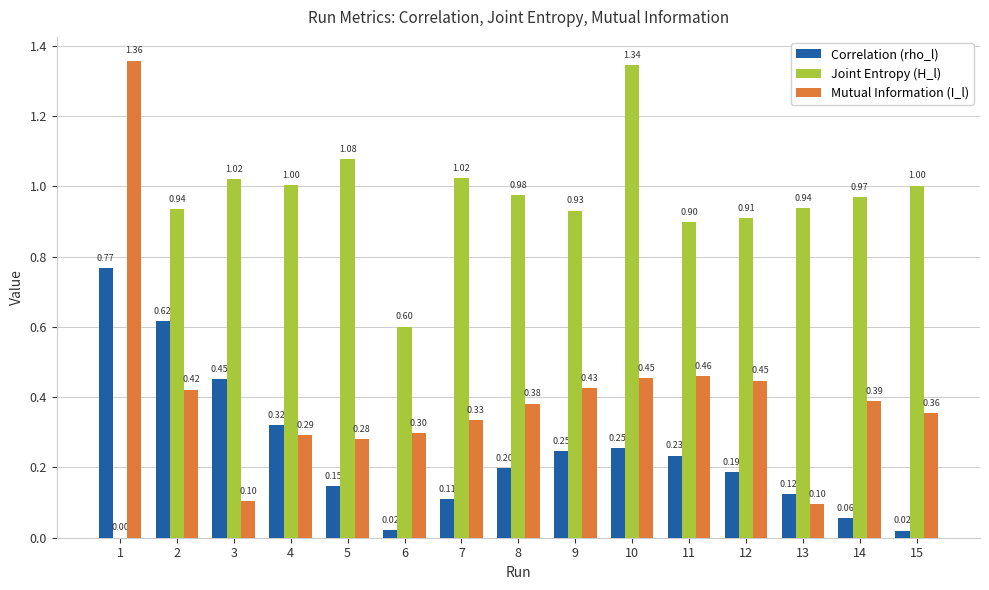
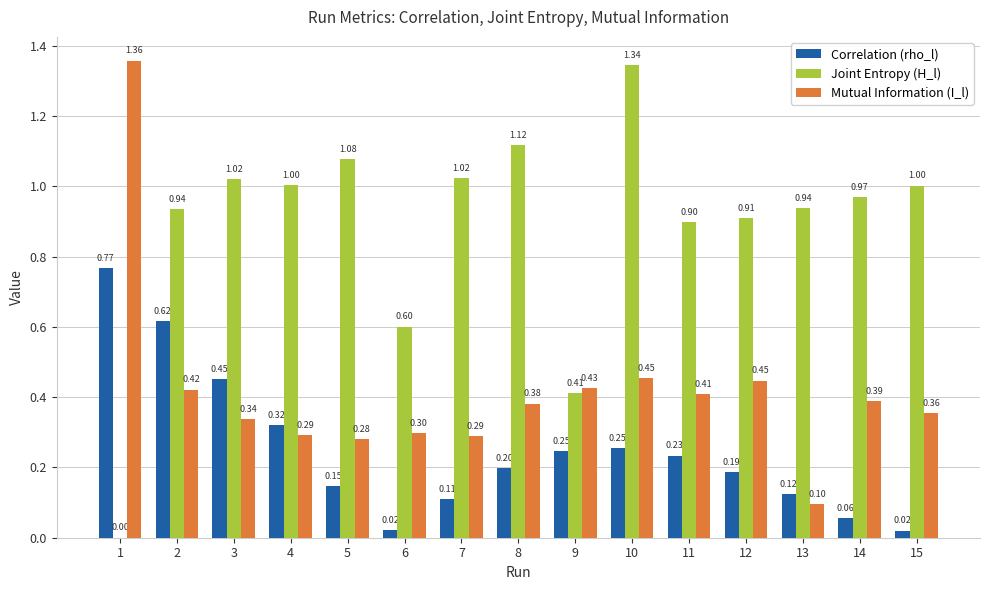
  {
    "Correlation (rho_l)": {
      "1": 0.77,
      "2": 0.62,
      "3": 0.45,
      "4": 0.32,
      "5": 0.15,
      "6": 0.02,
      "7": 0.11,
      "8": 0.20,
      "9": 0.25,
      "10": 0.25,
      "11": 0.23,
      "12": 0.19,
      "13": 0.12,
      "14": 0.06,
      "15": 0.02
    },
    "Joint Entropy (H_l)": {
      "1": 0.00,
      "2": 0.94,
      "3": 1.02,
      "4": 1.00,
      "5": 1.08,
      "6": 0.60,
      "7": 1.02,
-     "8": 0.98,
-     "9": 0.93,
+     "8": 1.12,
+     "9": 0.41,
      "10": 1.34,
      "11": 0.90,
      "12": 0.91,
      "13": 0.94,
      "14": 0.97,
      "15": 1.00
    },
    "Mutual Information (I_l)": {
      "1": 1.36,
      "2": 0.42,
-     "3": 0.10,
+     "3": 0.34,
      "4": 0.29,
      "5": 0.28,
      "6": 0.30,
-     "7": 0.33,
+     "7": 0.29,
      "8": 0.38,
      "9": 0.43,
      "10": 0.45,
-     "11": 0.46,
+     "11": 0.41,
      "12": 0.45,
      "13": 0.10,
      "14": 0.39,
      "15": 0.36
    }
  }
